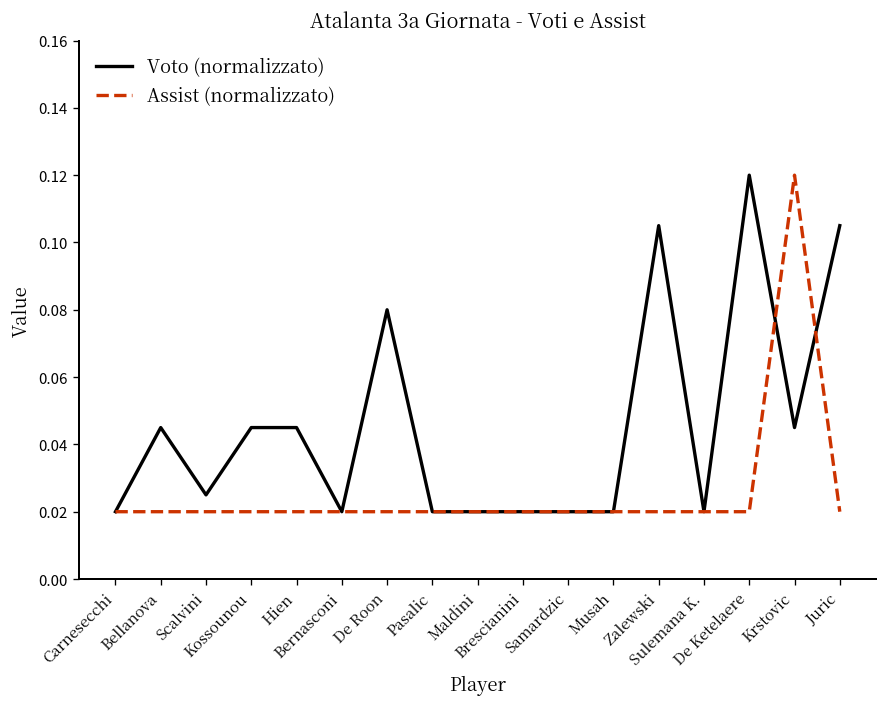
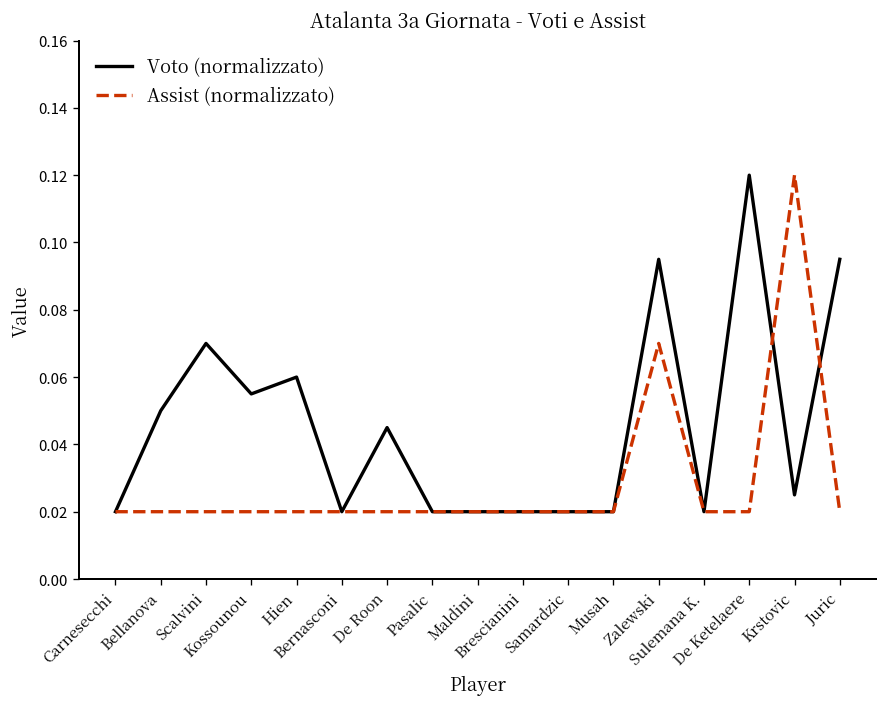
  {
    "Voto (normalizzato)": {
-     "Bellanova": 0.045,
-     "Scalvini": 0.025,
-     "Kossounou": 0.045,
-     "Hien": 0.045,
-     "De Roon": 0.080,
-     "Zalewski": 0.105,
+     "Bellanova": 0.050,
+     "Scalvini": 0.070,
+     "Kossounou": 0.055,
+     "Hien": 0.060,
+     "De Roon": 0.045,
+     "Zalewski": 0.095,
      "De Ketelaere": 0.120,
-     "Krstovic": 0.045,
-     "Juric": 0.105
+     "Krstovic": 0.025,
+     "Juric": 0.095
    },
    "Assist (normalizzato)": {
      "Bellanova": 0.020,
      "Scalvini": 0.020,
      "Kossounou": 0.020,
      "Hien": 0.020,
      "De Roon": 0.020,
-     "Zalewski": 0.020,
+     "Zalewski": 0.070,
      "De Ketelaere": 0.020,
      "Krstovic": 0.120,
      "Juric": 0.020
    }
  }
